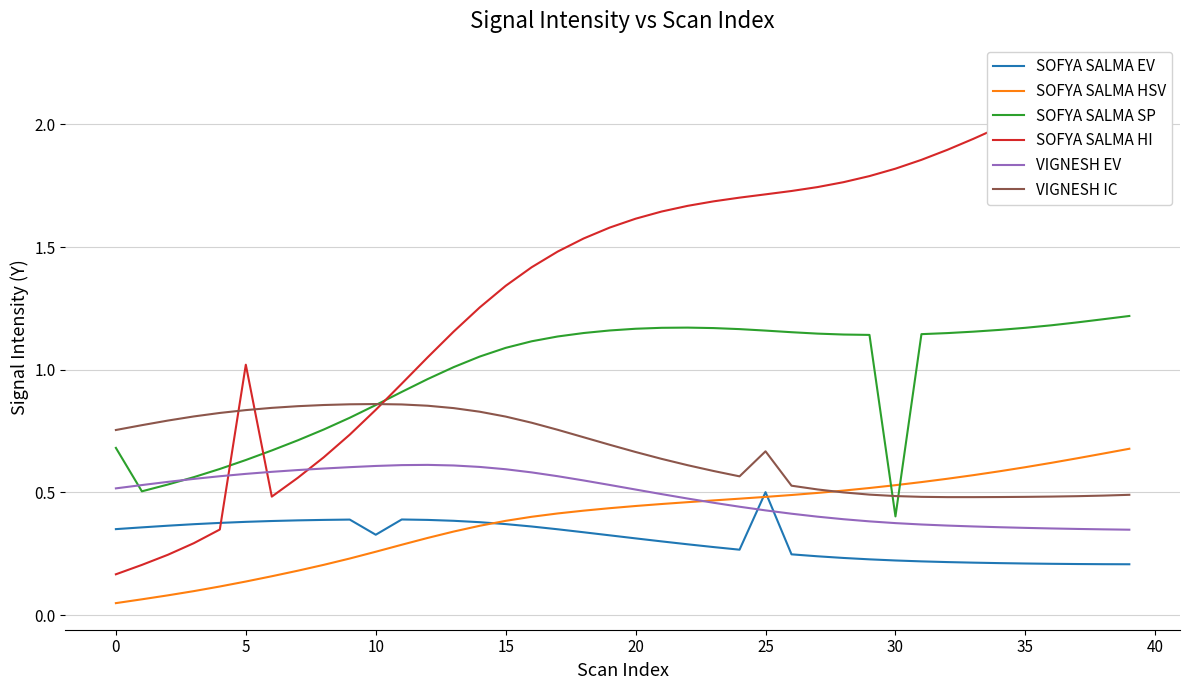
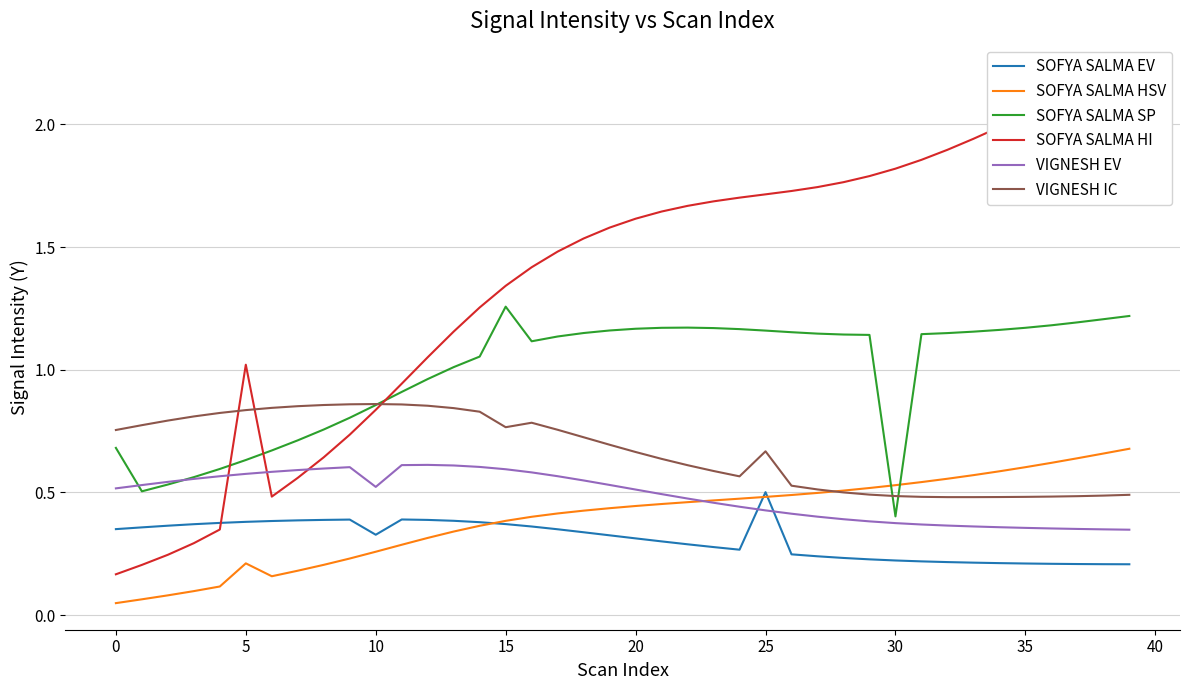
  {
    "SOFYA SALMA EV": {
      "0": 0.35,
      "5": 0.38,
      "10": 0.33,
      "15": 0.37,
      "20": 0.31,
      "25": 0.50,
      "30": 0.22,
      "35": 0.21
    },
    "SOFYA SALMA HSV": {
      "0": 0.05,
-     "5": 0.14,
+     "5": 0.21,
      "10": 0.26,
      "15": 0.38,
      "20": 0.44,
      "25": 0.48,
      "30": 0.53,
      "35": 0.60
    },
    "SOFYA SALMA SP": {
      "0": 0.68,
      "5": 0.63,
-     "15": 1.09,
+     "15": 1.26,
      "20": 1.17,
      "25": 1.16,
      "30": 0.40,
      "35": 1.17
    },
    "SOFYA SALMA HI": {
      "0": 0.17,
      "5": 1.02,
      "10": 0.84,
      "15": 1.34,
      "20": 1.62,
      "25": 1.72,
      "30": 1.82
    },
    "VIGNESH EV": {
      "0": 0.52,
      "5": 0.58,
-     "10": 0.61,
+     "10": 0.52,
      "15": 0.59,
      "20": 0.51,
      "25": 0.43,
      "30": 0.37,
      "35": 0.36
    },
    "VIGNESH IC": {
      "0": 0.75,
      "5": 0.84,
-     "15": 0.81,
+     "15": 0.77,
      "20": 0.66,
      "25": 0.67,
      "30": 0.49,
      "35": 0.48
    }
  }
